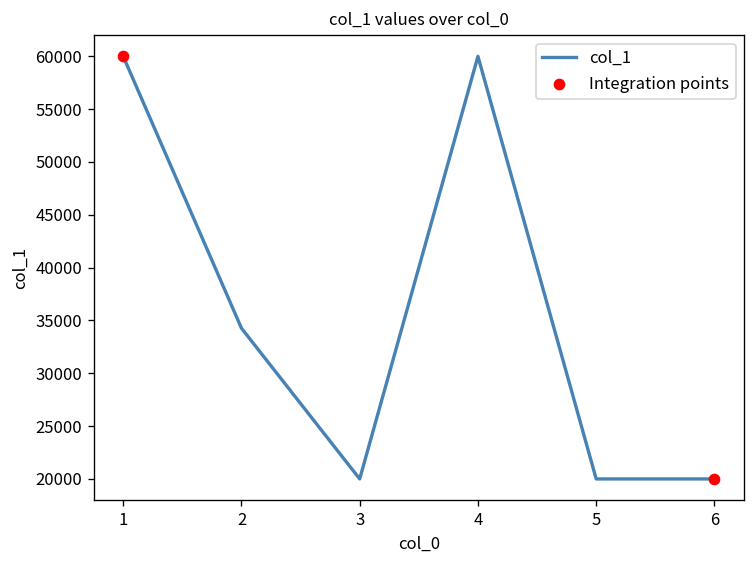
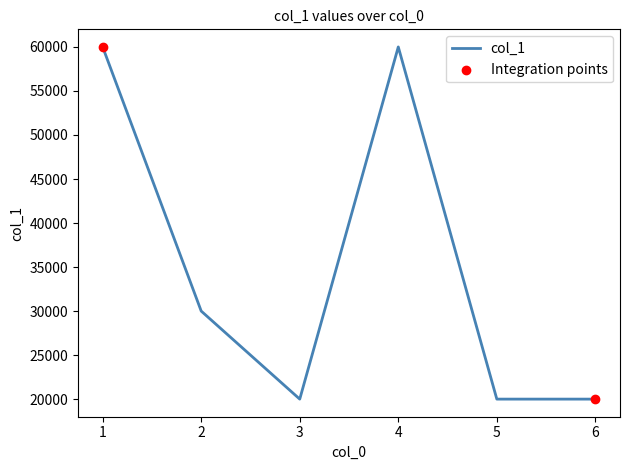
  {
    "col_1": {
-     "2": 34000,
+     "2": 30000,
      "3": 20000,
      "4": 60000,
      "5": 20000
    }
  }
